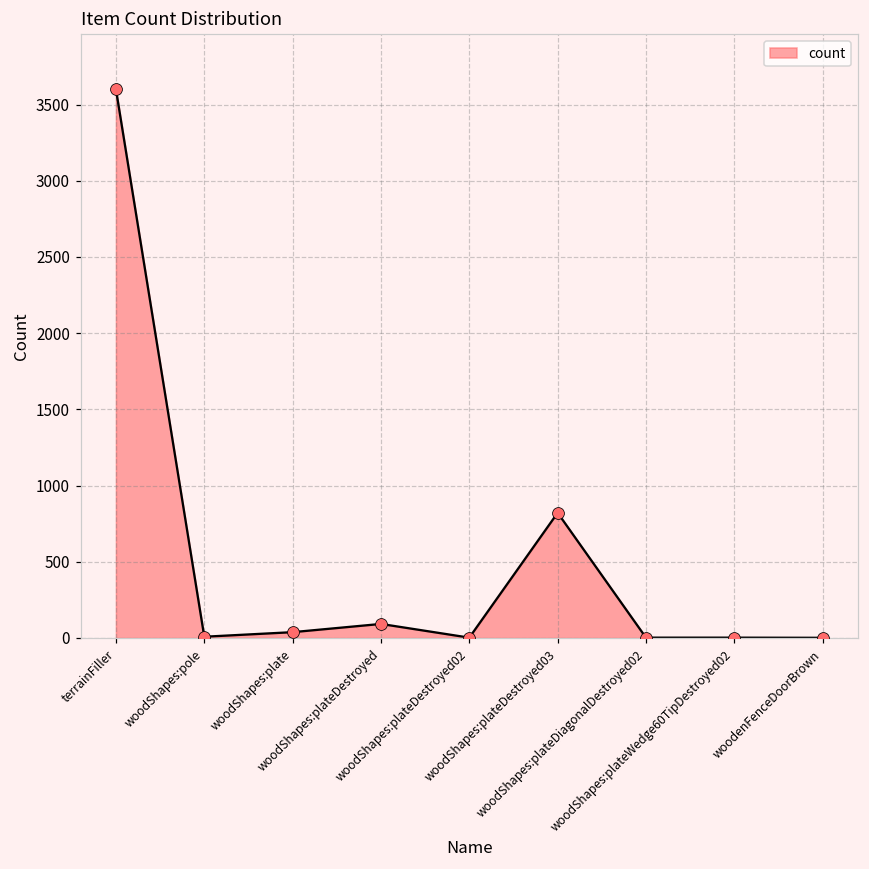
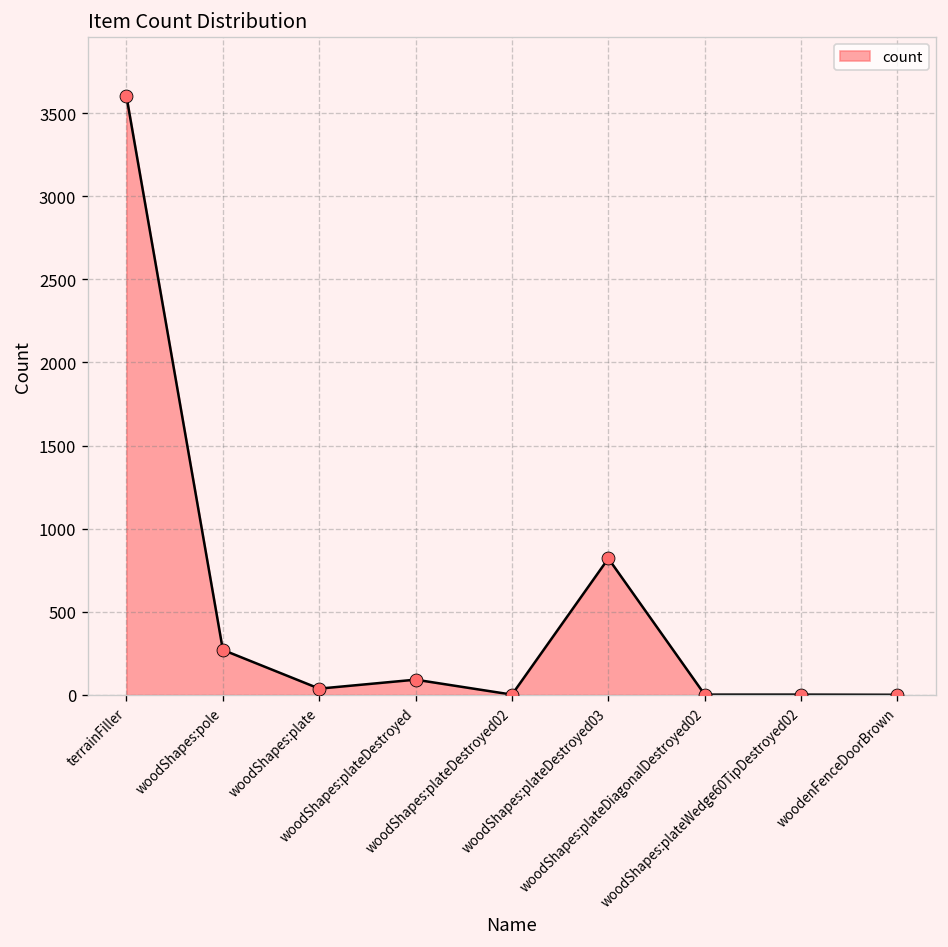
  {
    "terrainFiller": 3600,
-   "woodShapes:pole": 10,
+   "woodShapes:pole": 270,
    "woodShapes:plate": 40,
    "woodShapes:plateDestroyed": 90,
    "woodShapes:plateDestroyed02": 0,
    "woodShapes:plateDestroyed03": 820,
    "woodShapes:plateDiagonalDestroyed02": 0,
    "woodShapes:plateWedge60TipDestroyed02": 0,
    "woodenFenceDoorBrown": 0
  }
